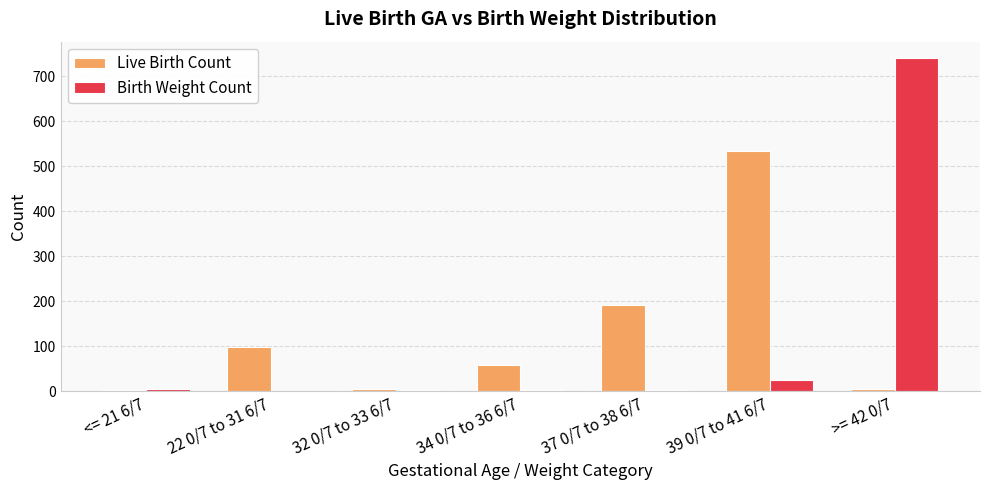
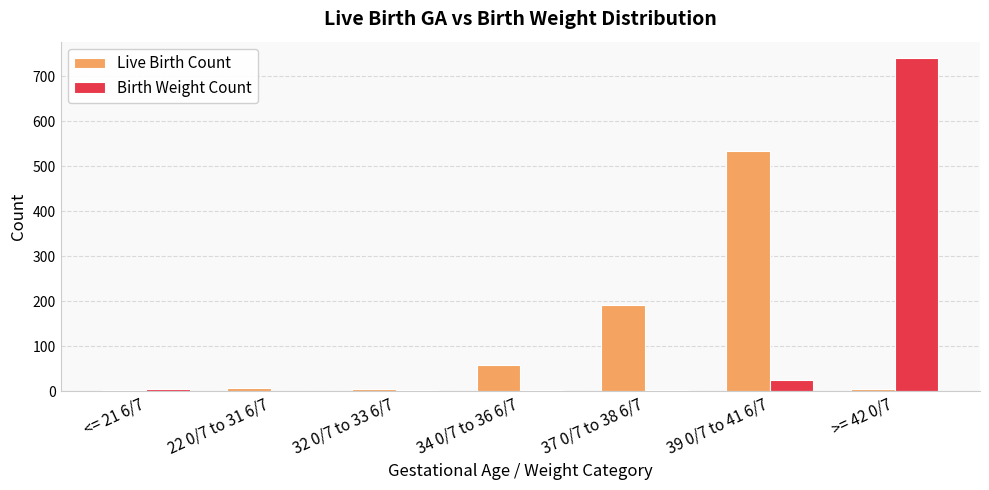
  {
    "Live Birth Count": {
-     "22 0/7 to 31 6/7": 100,
+     "22 0/7 to 31 6/7": 10,
      "34 0/7 to 36 6/7": 60,
      "37 0/7 to 38 6/7": 190,
      "39 0/7 to 41 6/7": 530,
      ">= 42 0/7": 10
    },
    "Birth Weight Count": {
      "22 0/7 to 31 6/7": 0,
      "39 0/7 to 41 6/7": 30,
      ">= 42 0/7": 740
    }
  }
